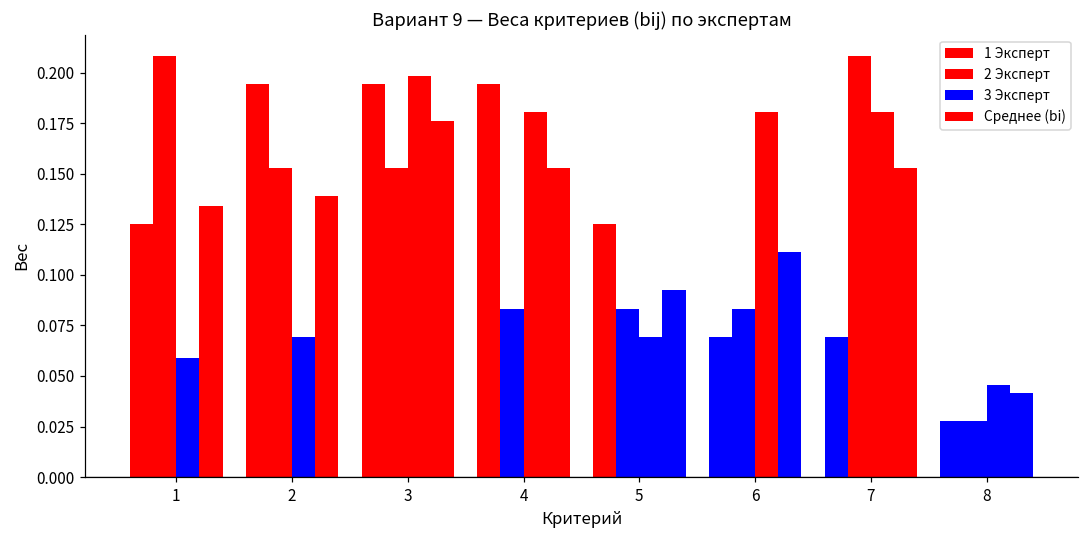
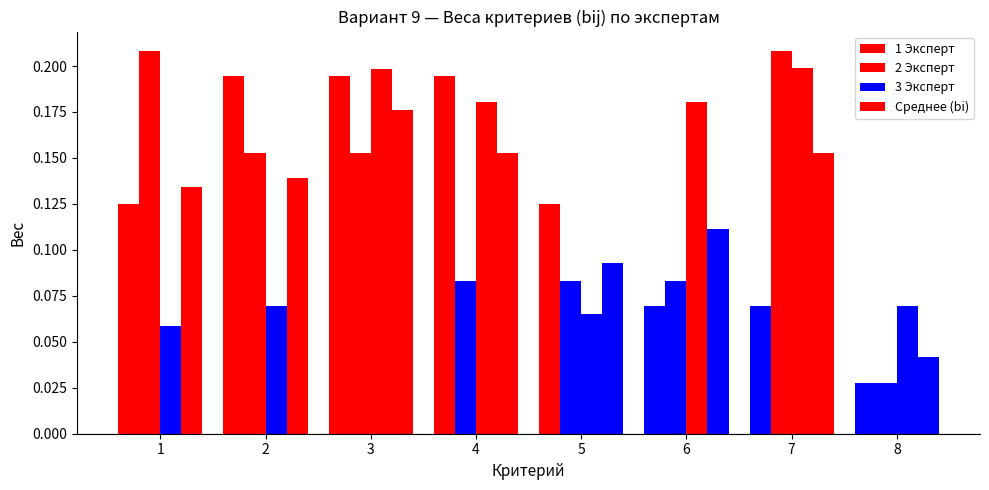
  {
    "3 Эксперт": {
      "1": 0.059,
      "2": 0.069,
      "3": 0.198,
      "4": 0.181,
-     "5": 0.069,
+     "5": 0.065,
      "6": 0.181,
-     "7": 0.181,
-     "8": 0.046
+     "7": 0.199,
+     "8": 0.069
    }
  }
